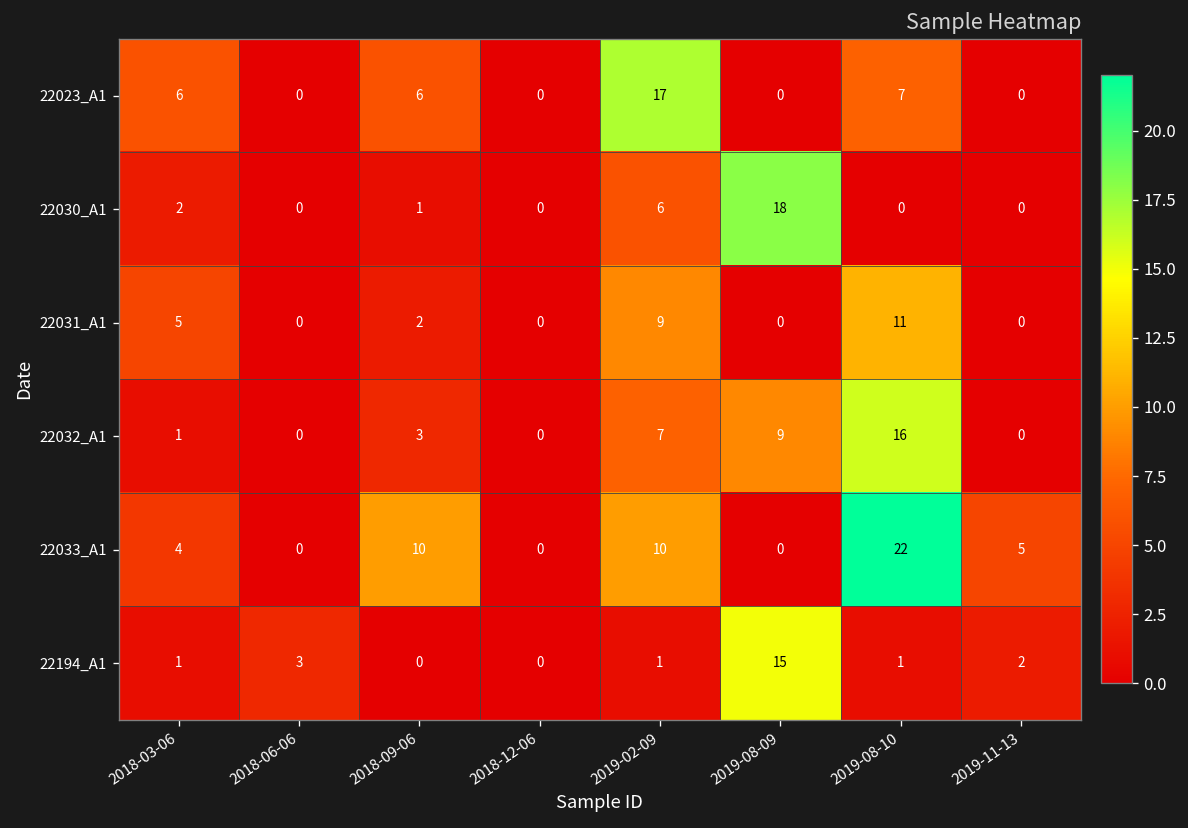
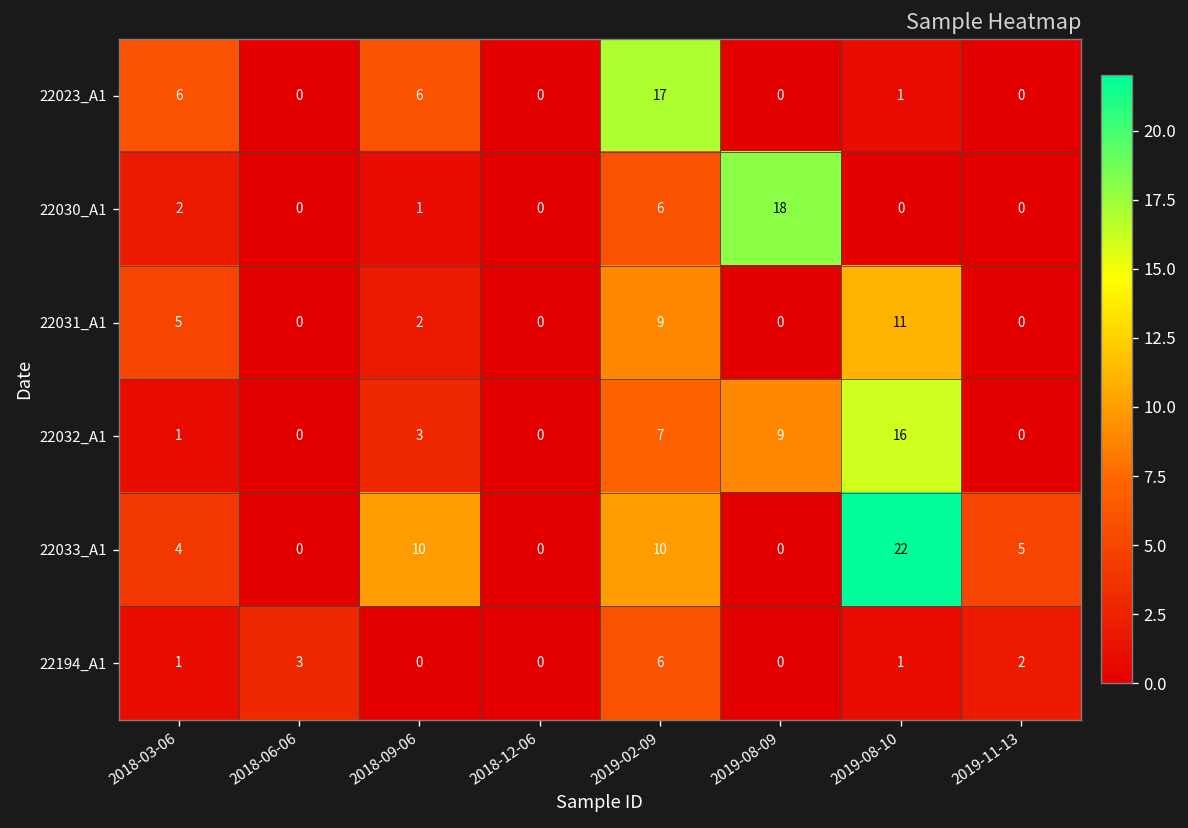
  {
    "22023_A1": {
      "2018-03-06": 6,
      "2018-06-06": 0,
      "2018-09-06": 6,
      "2018-12-06": 0,
      "2019-02-09": 17,
      "2019-08-09": 0,
-     "2019-08-10": 7,
+     "2019-08-10": 1,
      "2019-11-13": 0
    },
    "22030_A1": {
      "2018-03-06": 2,
      "2018-06-06": 0,
      "2018-09-06": 1,
      "2018-12-06": 0,
      "2019-02-09": 6,
      "2019-08-09": 18,
      "2019-08-10": 0,
      "2019-11-13": 0
    },
    "22031_A1": {
      "2018-03-06": 5,
      "2018-06-06": 0,
      "2018-09-06": 2,
      "2018-12-06": 0,
      "2019-02-09": 9,
      "2019-08-09": 0,
      "2019-08-10": 11,
      "2019-11-13": 0
    },
    "22032_A1": {
      "2018-03-06": 1,
      "2018-06-06": 0,
      "2018-09-06": 3,
      "2018-12-06": 0,
      "2019-02-09": 7,
      "2019-08-09": 9,
      "2019-08-10": 16,
      "2019-11-13": 0
    },
    "22033_A1": {
      "2018-03-06": 4,
      "2018-06-06": 0,
      "2018-09-06": 10,
      "2018-12-06": 0,
      "2019-02-09": 10,
      "2019-08-09": 0,
      "2019-08-10": 22,
      "2019-11-13": 5
    },
    "22194_A1": {
      "2018-03-06": 1,
      "2018-06-06": 3,
      "2018-09-06": 0,
      "2018-12-06": 0,
-     "2019-02-09": 1,
-     "2019-08-09": 15,
+     "2019-02-09": 6,
+     "2019-08-09": 0,
      "2019-08-10": 1,
      "2019-11-13": 2
    }
  }
